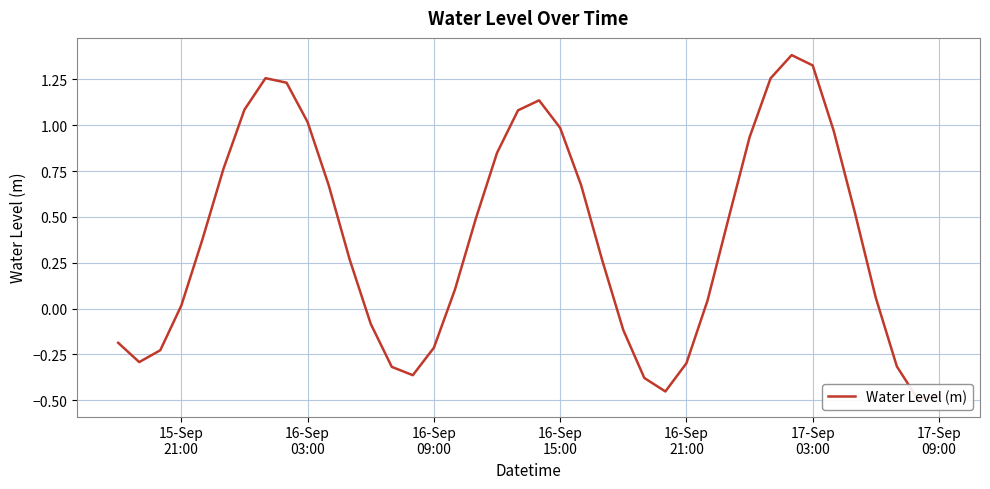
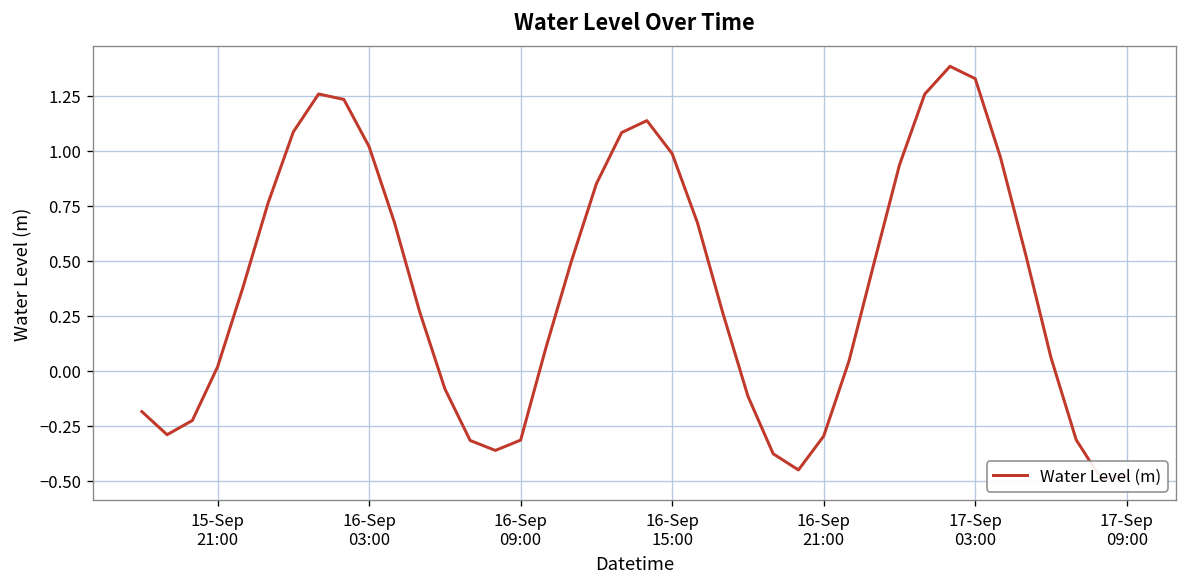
  {
    "15-Sep 21:00": 0.02,
    "16-Sep 03:00": 1.02,
-   "16-Sep 09:00": -0.21,
+   "16-Sep 09:00": -0.32,
    "16-Sep 15:00": 0.99,
    "16-Sep 21:00": -0.30,
    "17-Sep 03:00": 1.33
  }
